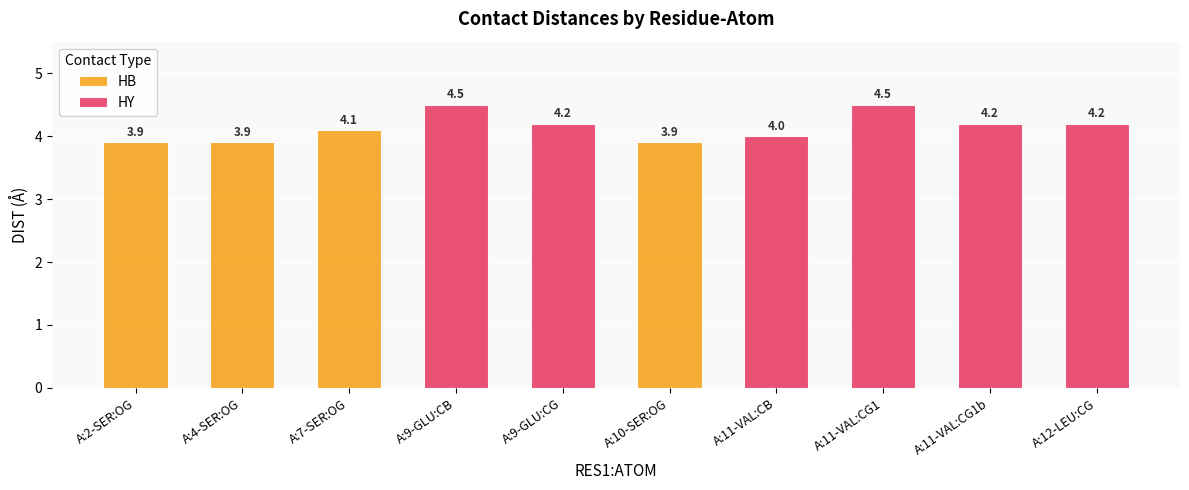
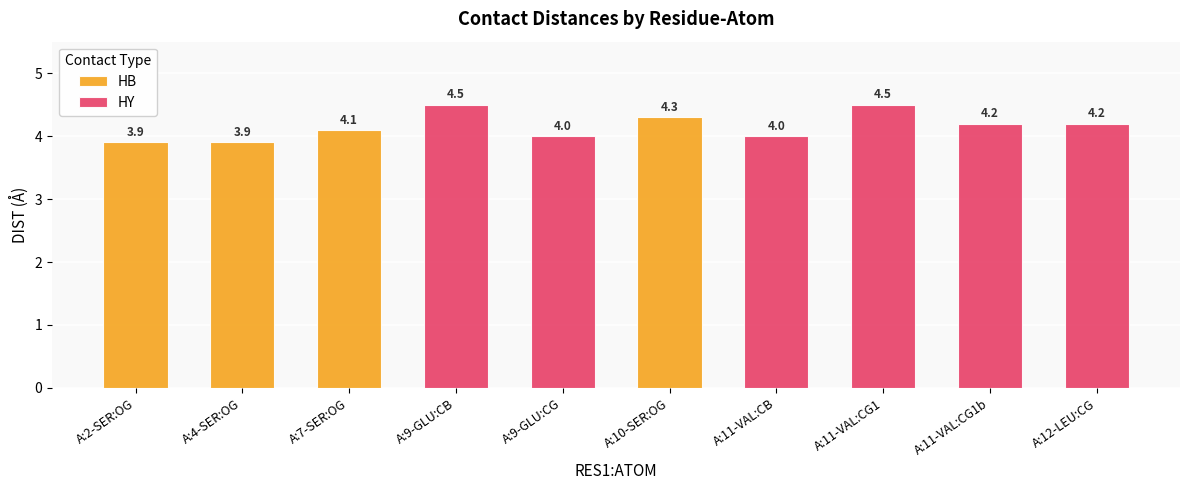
  {
    "HB": {
      "A:2-SER:OG": 3.9,
      "A:4-SER:OG": 3.9,
      "A:7-SER:OG": 4.1,
-     "A:10-SER:OG": 3.9
+     "A:10-SER:OG": 4.3
    },
    "HY": {
      "A:9-GLU:CB": 4.5,
-     "A:9-GLU:CG": 4.2,
+     "A:9-GLU:CG": 4.0,
      "A:11-VAL:CB": 4.0,
      "A:11-VAL:CG1": 4.5,
      "A:11-VAL:CG1b": 4.2,
      "A:12-LEU:CG": 4.2
    }
  }
